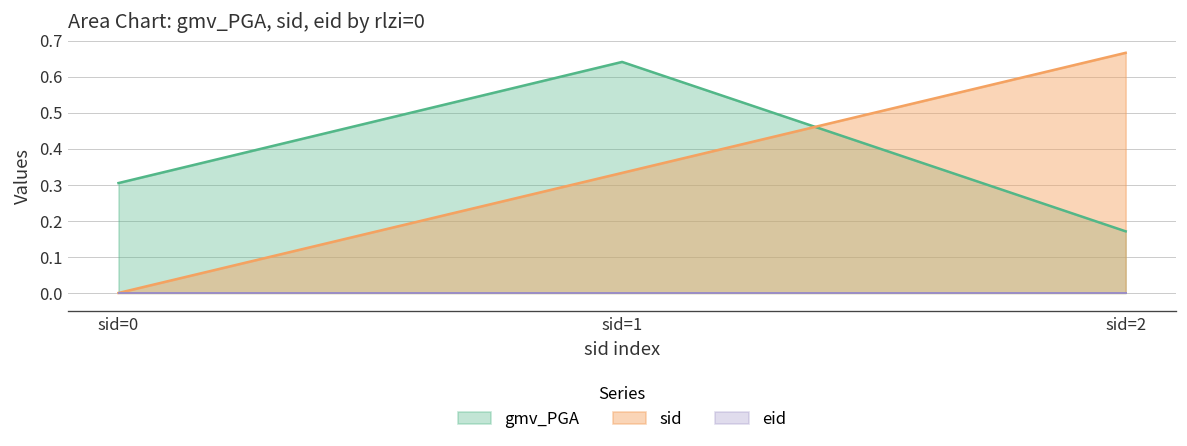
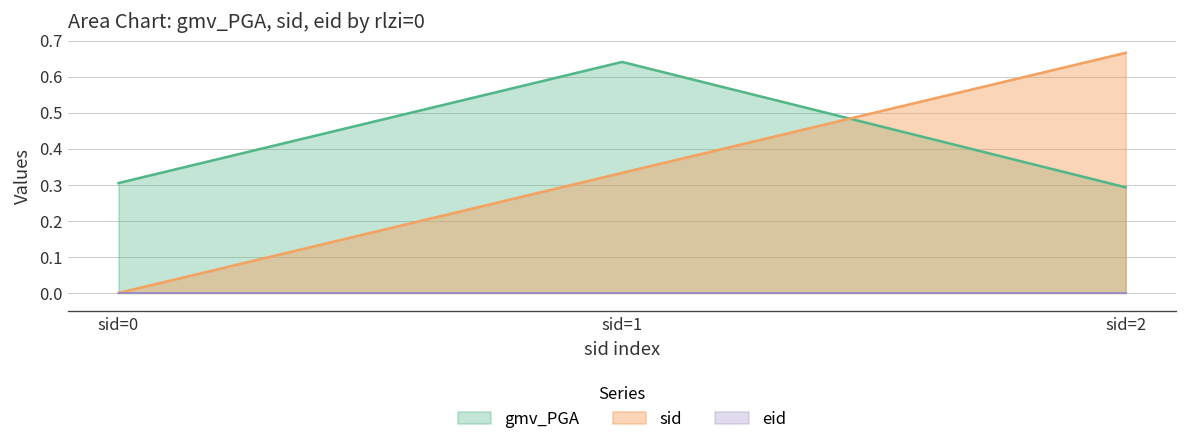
  {
    "gmv_PGA": {
      "sid=0": 0.31,
      "sid=1": 0.64,
-     "sid=2": 0.17
+     "sid=2": 0.29
    },
    "sid": {
      "sid=1": 0.33,
      "sid=2": 0.67
    },
    "eid": {
      "sid=1": 0.00,
      "sid=2": 0.00
    }
  }
